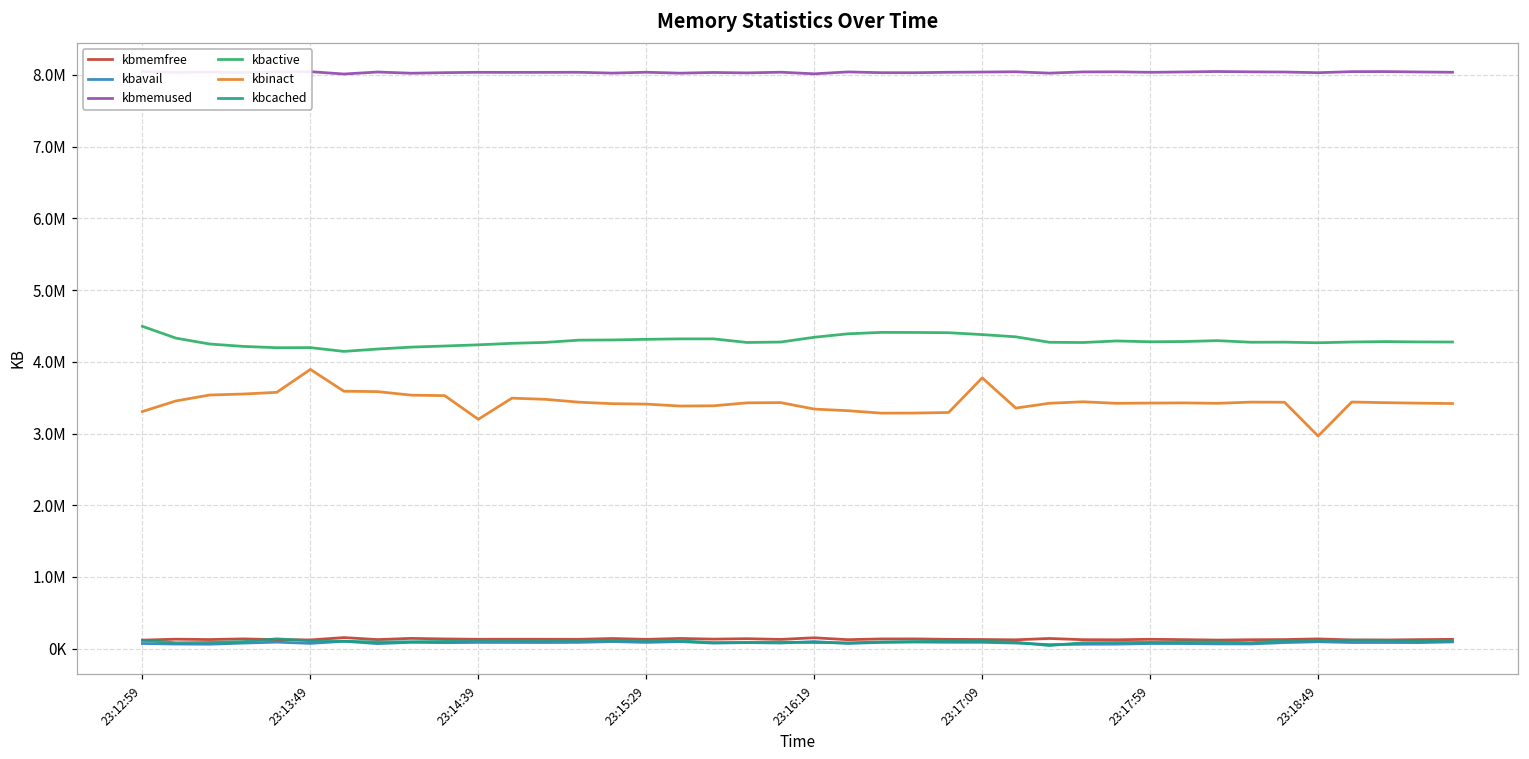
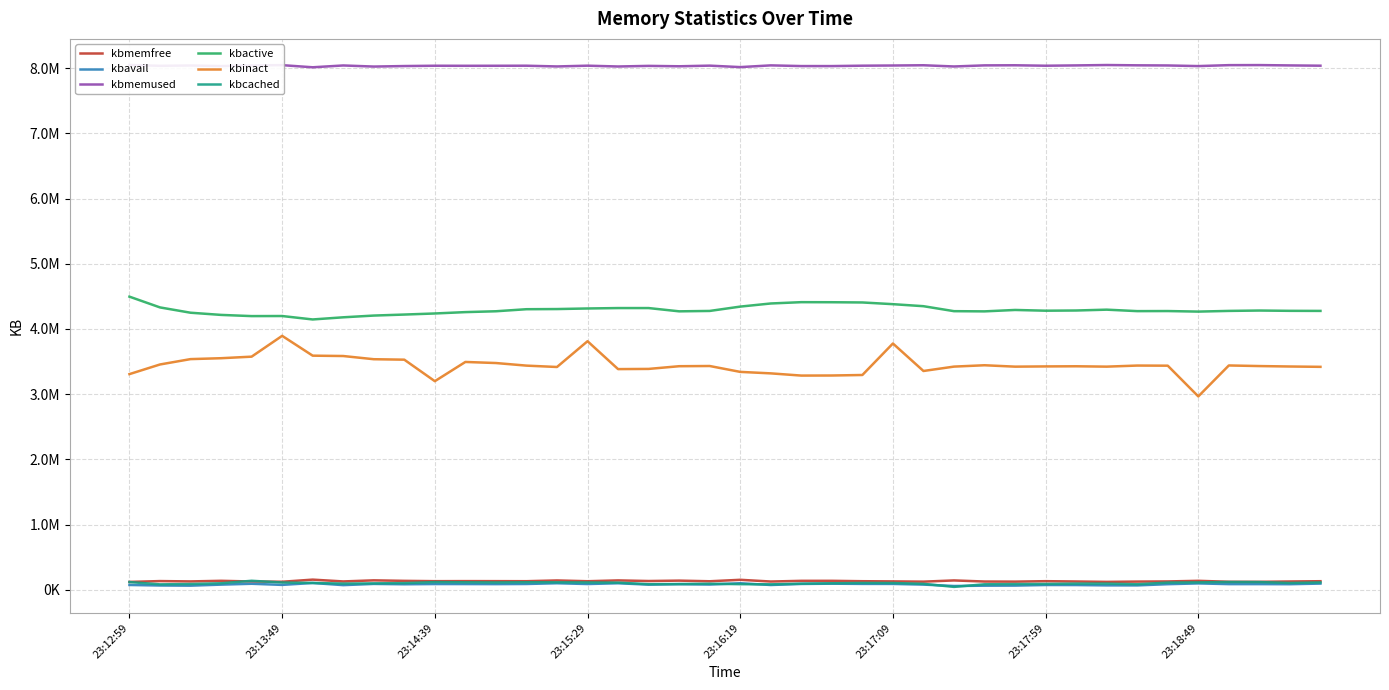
  {
    "kbmemfree": {
      "23:16:19": 200000,
      "23:17:59": 100000
    },
    "kbavail": {
      "23:12:59": 100000
    },
    "kbmemused": {
      "23:14:39": 8000000,
      "23:15:29": 8000000,
      "23:16:19": 8000000,
      "23:17:09": 8000000,
      "23:17:59": 8000000,
      "23:18:49": 8000000
    },
    "kbinact": {
      "23:12:59": 3300000,
      "23:13:49": 3900000,
      "23:14:39": 3200000,
-     "23:15:29": 3400000,
+     "23:15:29": 3800000,
      "23:16:19": 3300000,
      "23:17:09": 3800000,
      "23:17:59": 3400000,
      "23:18:49": 3000000
    }
  }
